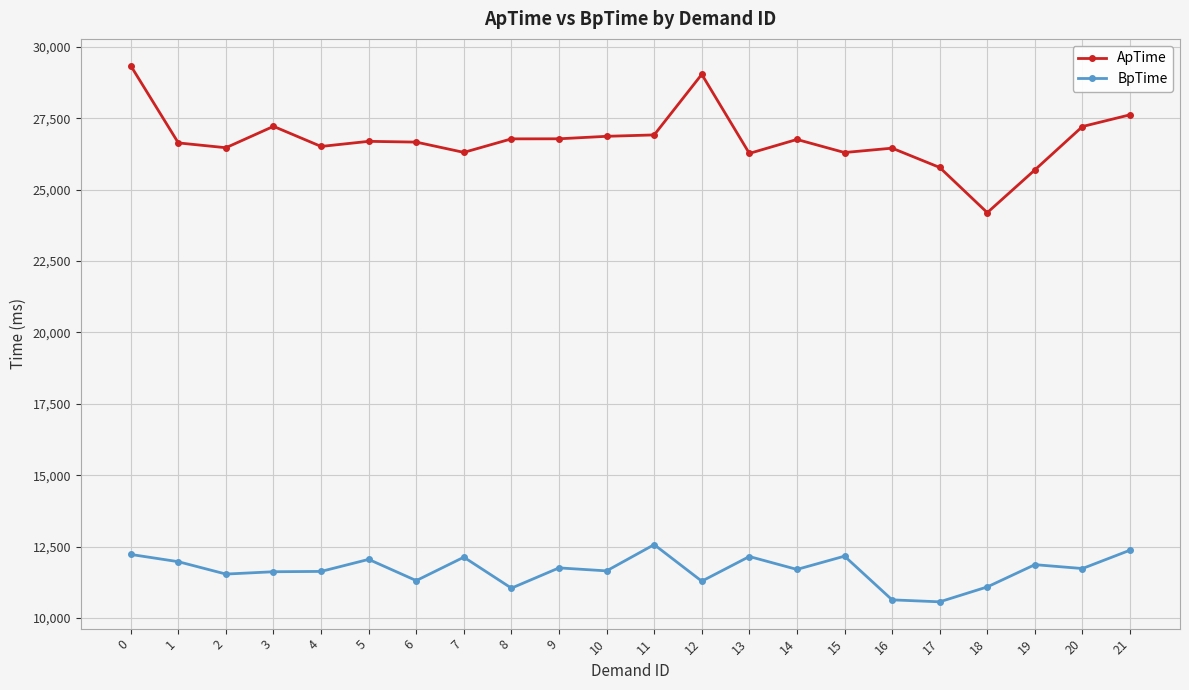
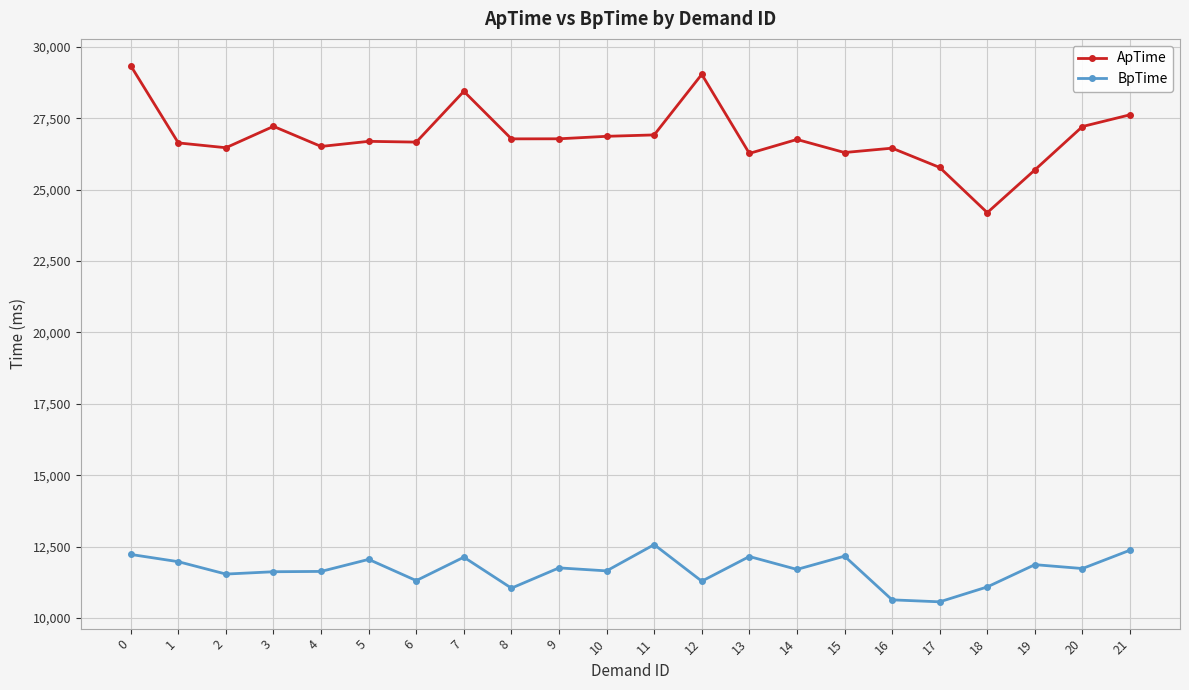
  {
    "ApTime": {
      "0": "29,300",
      "1": "26,600",
      "2": "26,500",
      "3": "27,200",
      "4": "26,500",
      "5": "26,700",
      "6": "26,700",
-     "7": "26,300",
+     "7": "28,400",
      "8": "26,800",
      "9": "26,800",
      "10": "26,900",
      "11": "26,900",
      "12": "29,000",
      "13": "26,300",
      "14": "26,800",
      "15": "26,300",
      "16": "26,500",
      "17": "25,800",
      "18": "24,200",
      "19": "25,700",
      "20": "27,200",
      "21": "27,600"
    },
    "BpTime": {
      "0": "12,200",
      "1": "12,000",
      "2": "11,500",
      "3": "11,600",
      "4": "11,600",
      "5": "12,100",
      "6": "11,300",
      "7": "12,100",
      "8": "11,000",
      "9": "11,800",
      "10": "11,600",
      "11": "12,600",
      "12": "11,300",
      "13": "12,200",
      "14": "11,700",
      "15": "12,200",
      "16": "10,600",
      "17": "10,600",
      "18": "11,100",
      "19": "11,900",
      "20": "11,700",
      "21": "12,400"
    }
  }
